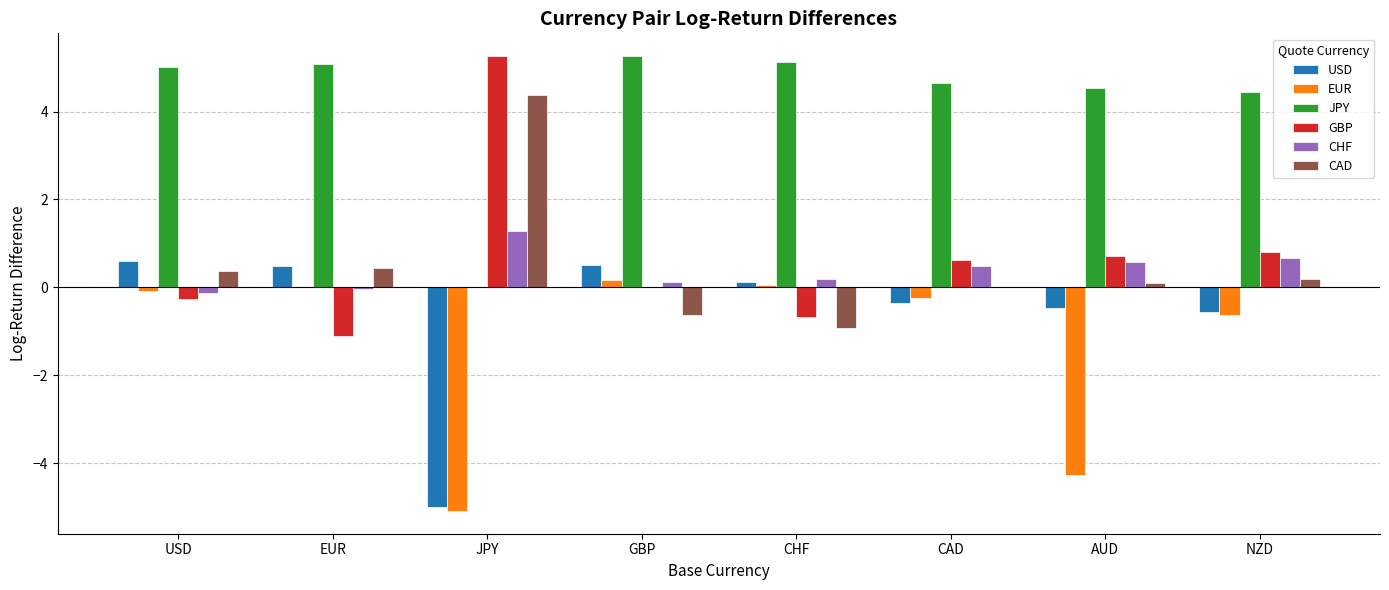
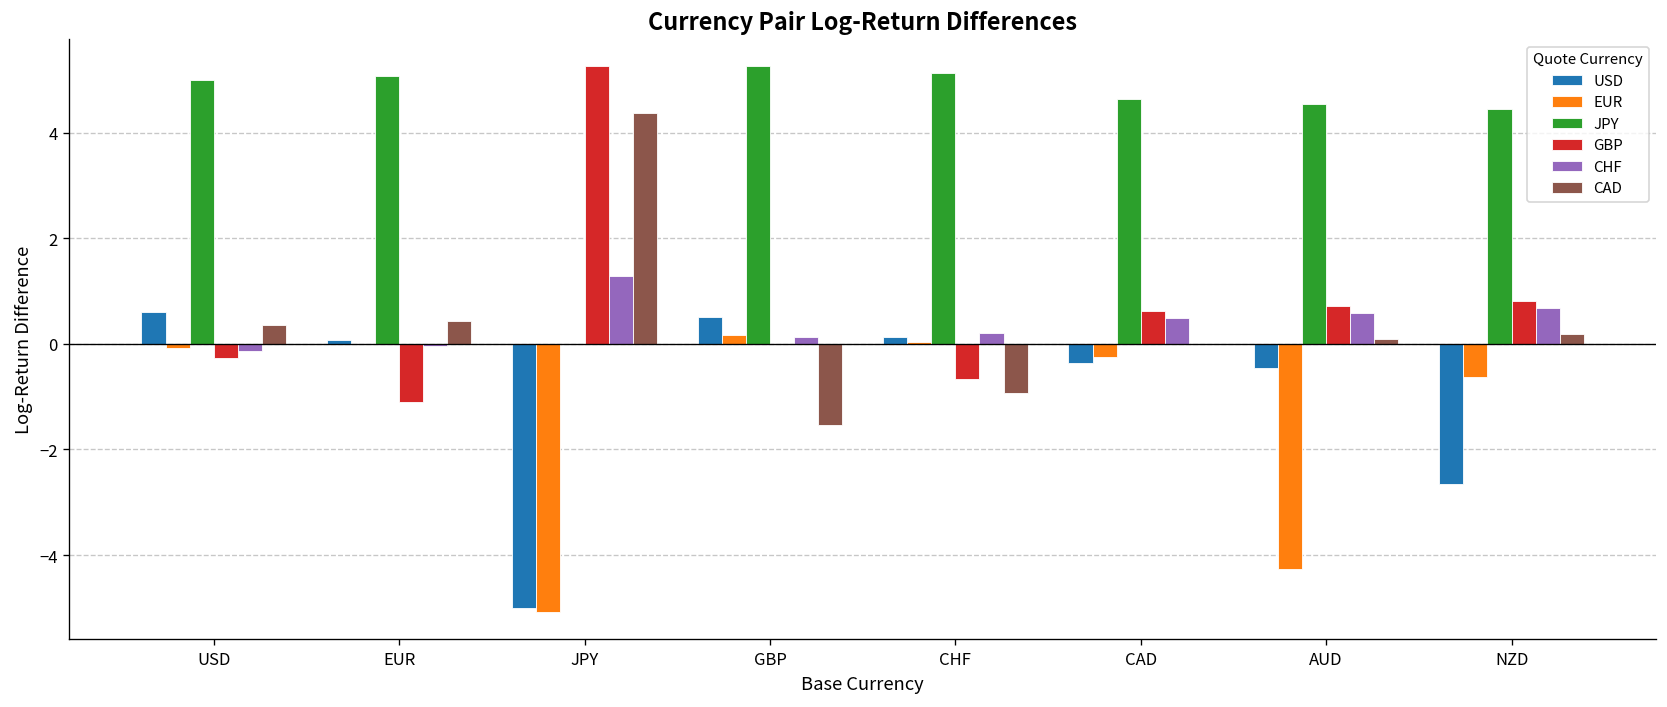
  {
    "USD": {
      "USD": 0.6,
-     "EUR": 0.5,
+     "EUR": 0.1,
      "JPY": -5.0,
      "GBP": 0.5,
      "CHF": 0.1,
      "CAD": -0.4,
      "AUD": -0.5,
-     "NZD": -0.6
+     "NZD": -2.7
    },
    "EUR": {
      "USD": -0.1,
      "EUR": 0.0,
      "JPY": -5.1,
      "GBP": 0.2,
      "CAD": -0.3,
      "AUD": -4.3,
      "NZD": -0.6
    },
    "JPY": {
      "USD": 5.0,
      "EUR": 5.1,
      "JPY": 0.0,
      "GBP": 5.3,
      "CHF": 5.1,
      "CAD": 4.6,
      "AUD": 4.5,
      "NZD": 4.4
    },
    "GBP": {
      "USD": -0.3,
      "EUR": -1.1,
      "JPY": 5.3,
      "GBP": 0.0,
      "CHF": -0.7,
      "CAD": 0.6,
      "AUD": 0.7,
      "NZD": 0.8
    },
    "CHF": {
      "USD": -0.1,
      "JPY": 1.3,
      "GBP": 0.1,
      "CHF": 0.2,
      "CAD": 0.5,
      "AUD": 0.6,
      "NZD": 0.7
    },
    "CAD": {
      "USD": 0.4,
      "EUR": 0.4,
      "JPY": 4.4,
-     "GBP": -0.6,
+     "GBP": -1.5,
      "CHF": -0.9,
      "CAD": 0.0,
      "AUD": 0.1,
      "NZD": 0.2
    }
  }
